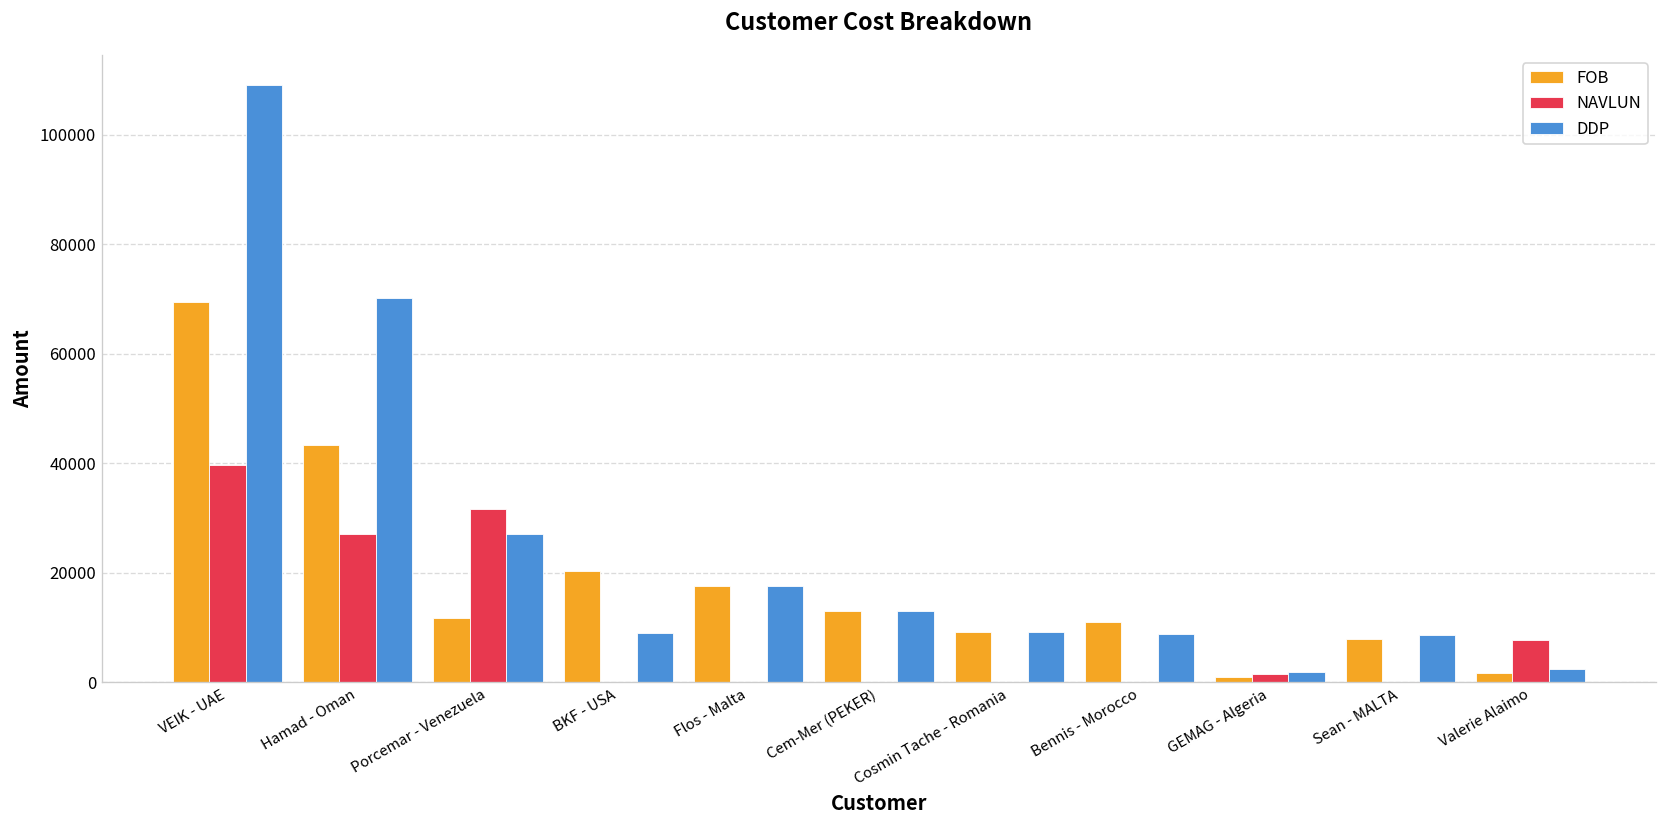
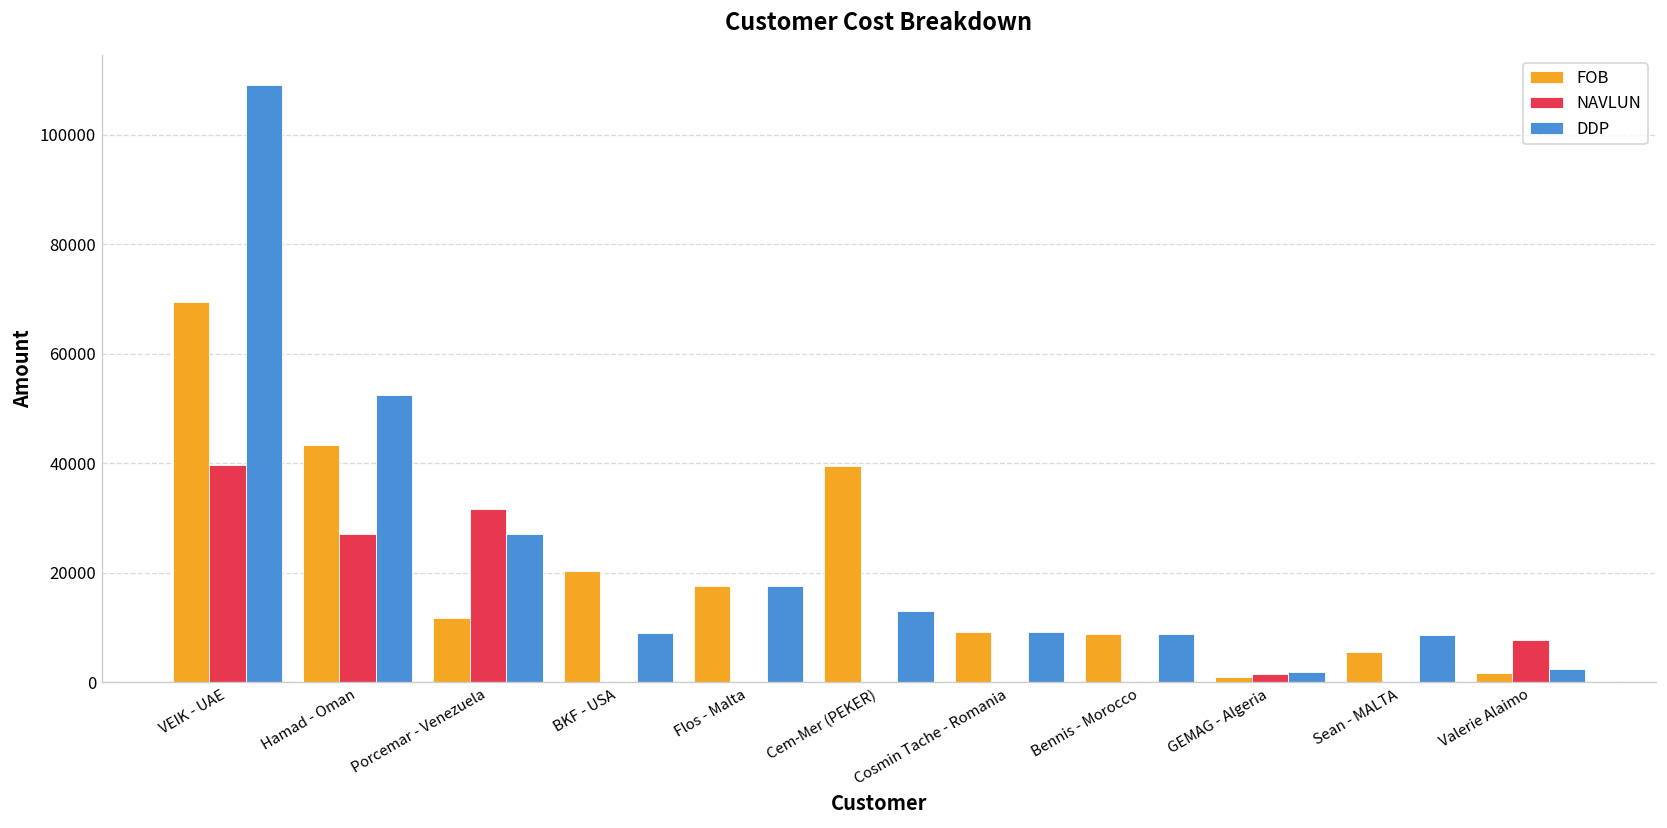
  {
    "FOB": {
      "VEIK - UAE": 70000,
      "Hamad - Oman": 43000,
      "Porcemar - Venezuela": 12000,
      "BKF - USA": 20000,
      "Flos - Malta": 18000,
-     "Cem-Mer (PEKER)": 13000,
+     "Cem-Mer (PEKER)": 39000,
      "Cosmin Tache - Romania": 9000,
-     "Bennis - Morocco": 11000,
+     "Bennis - Morocco": 9000,
      "GEMAG - Algeria": 1000,
-     "Sean - MALTA": 8000,
+     "Sean - MALTA": 5000,
      "Valerie Alaimo": 2000
    },
    "NAVLUN": {
      "VEIK - UAE": 40000,
      "Hamad - Oman": 27000,
      "Porcemar - Venezuela": 32000,
      "BKF - USA": 0,
      "Flos - Malta": 0,
      "Cem-Mer (PEKER)": 0,
      "Cosmin Tache - Romania": 0,
      "Bennis - Morocco": 0,
      "GEMAG - Algeria": 2000,
      "Sean - MALTA": 0,
      "Valerie Alaimo": 8000
    },
    "DDP": {
      "VEIK - UAE": 109000,
-     "Hamad - Oman": 70000,
+     "Hamad - Oman": 53000,
      "Porcemar - Venezuela": 27000,
      "BKF - USA": 9000,
      "Flos - Malta": 18000,
      "Cem-Mer (PEKER)": 13000,
      "Cosmin Tache - Romania": 9000,
      "Bennis - Morocco": 9000,
      "GEMAG - Algeria": 2000,
      "Sean - MALTA": 9000,
      "Valerie Alaimo": 2000
    }
  }
